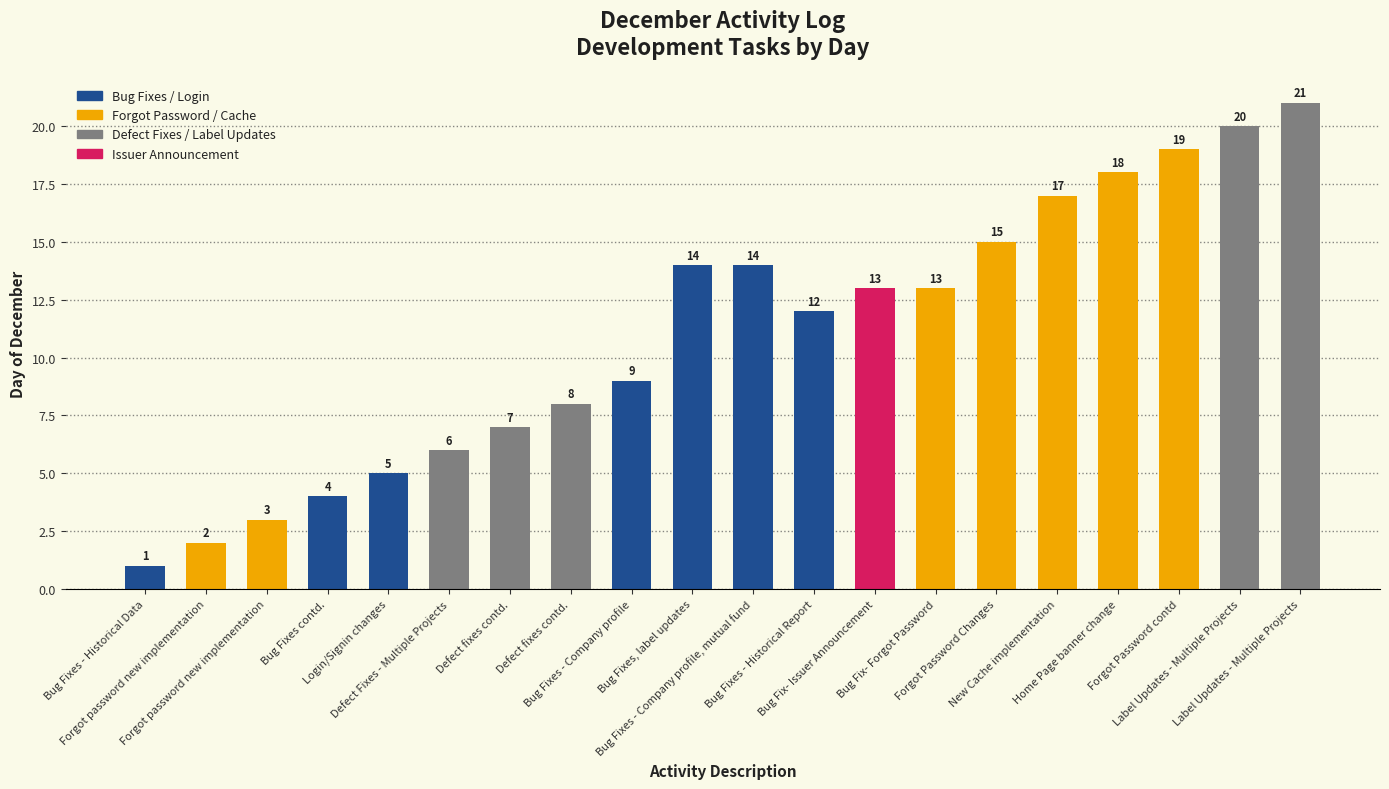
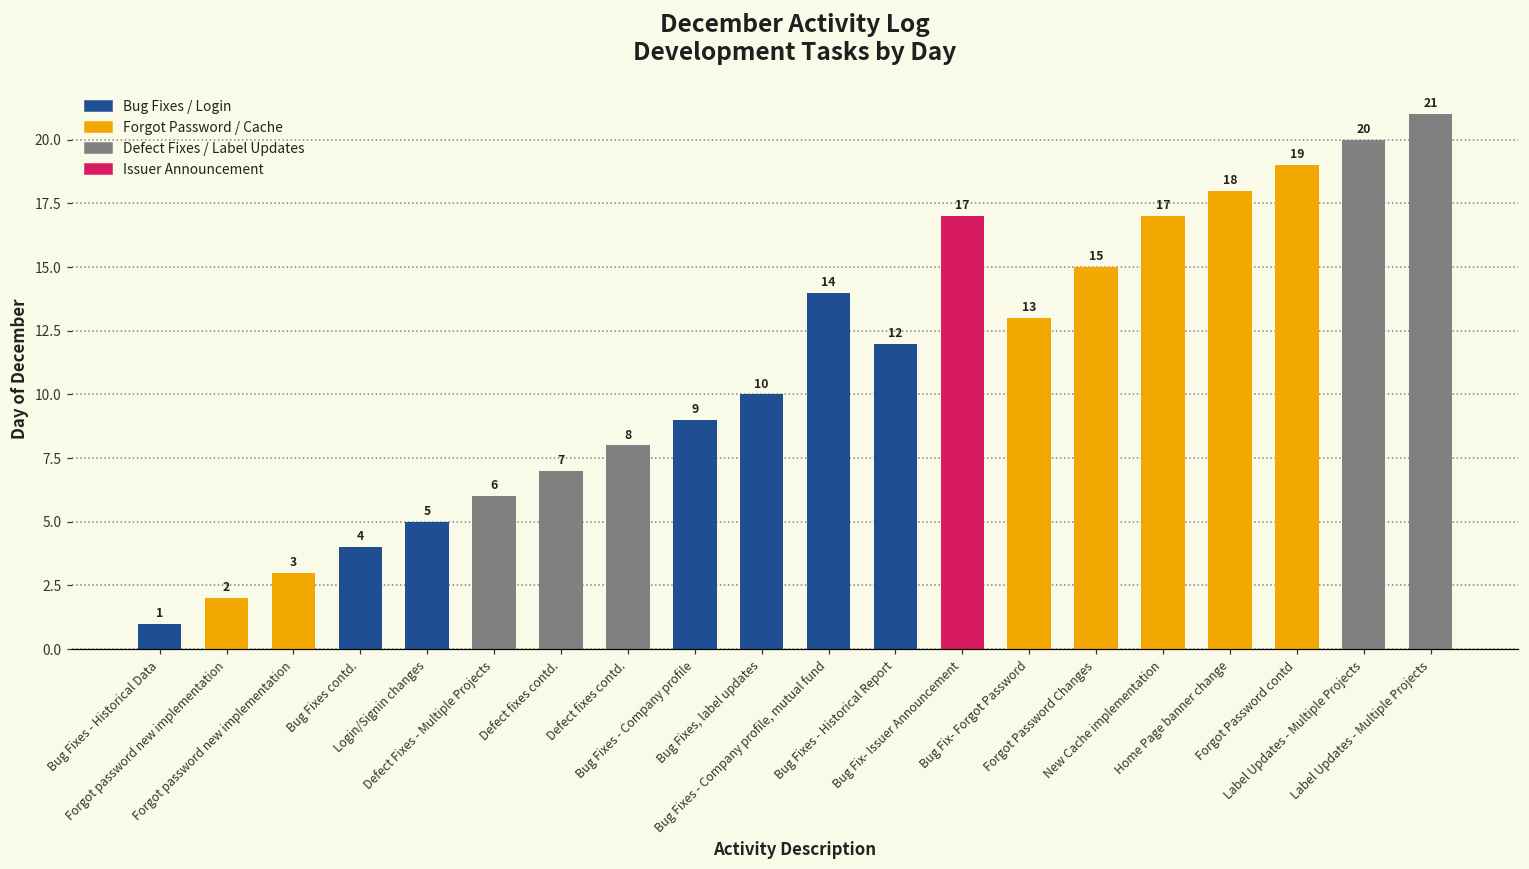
  {
    "Bug Fixes - Historical Data": 1,
    "Bug Fixes contd.": 4,
    "Login/Signin changes": 5,
    "Defect Fixes - Multiple Projects": 6,
    "Bug Fixes - Company profile": 9,
-   "Bug Fixes, label updates": 14,
+   "Bug Fixes, label updates": 10,
    "Bug Fixes - Company profile, mutual fund": 14,
    "Bug Fixes - Historical Report": 12,
-   "Bug Fix- Issuer Announcement": 13,
+   "Bug Fix- Issuer Announcement": 17,
    "Bug Fix- Forgot Password": 13,
    "Forgot Password Changes": 15,
    "New Cache implementation": 17,
    "Home Page banner change": 18,
    "Forgot Password contd": 19
  }
